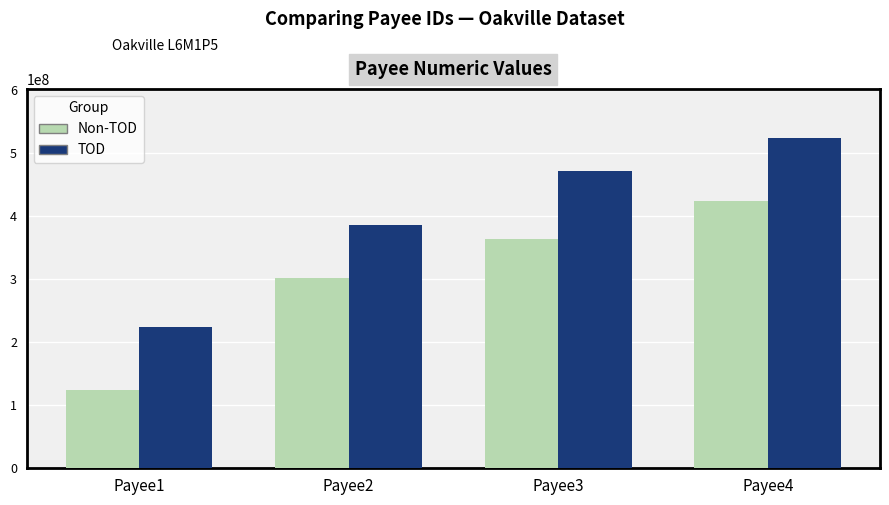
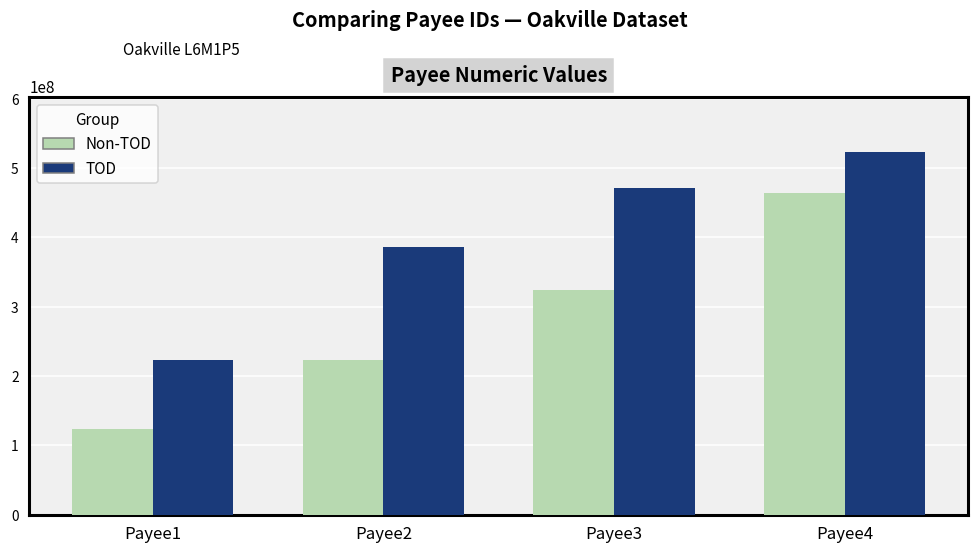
  {
    "Non-TOD": {
      "Payee1": 120000000,
-     "Payee2": 300000000,
-     "Payee3": 360000000,
-     "Payee4": 420000000
+     "Payee2": 220000000,
+     "Payee3": 320000000,
+     "Payee4": 460000000
    },
    "TOD": {
      "Payee1": 220000000,
      "Payee2": 390000000,
      "Payee3": 470000000,
      "Payee4": 520000000
    }
  }
